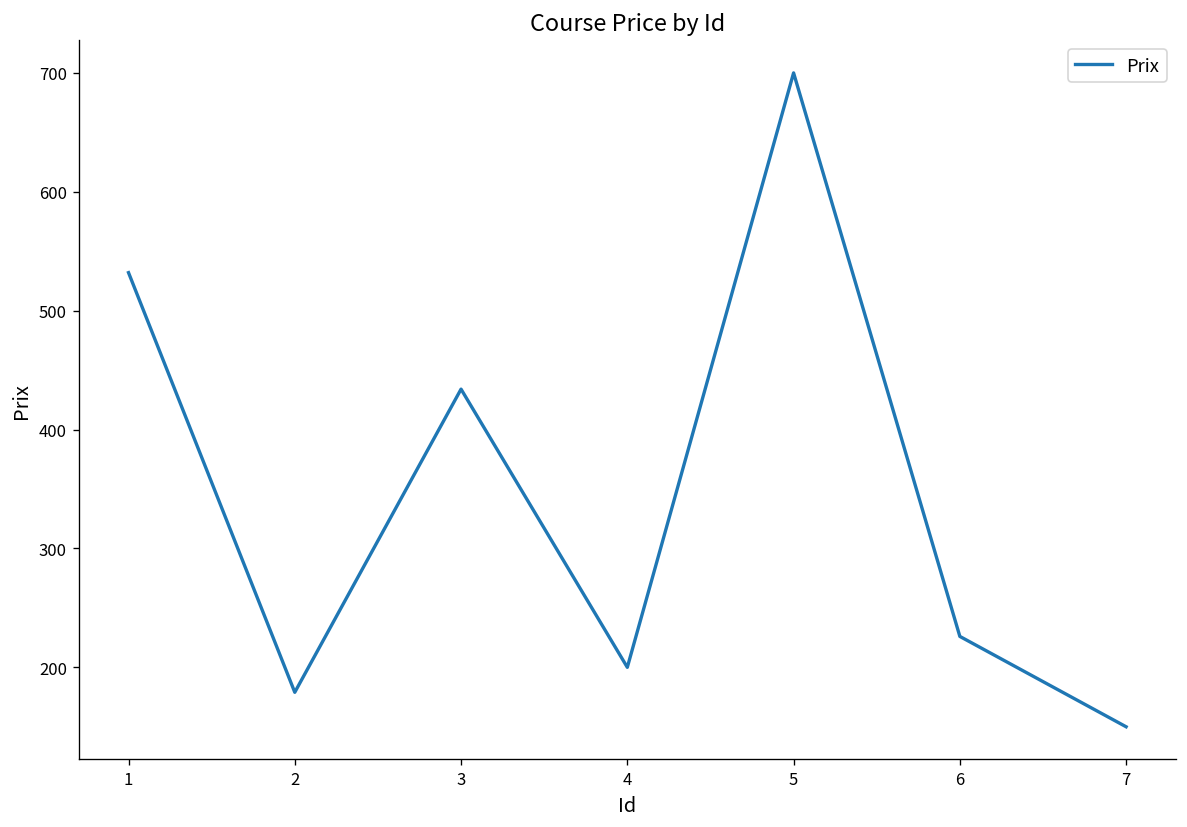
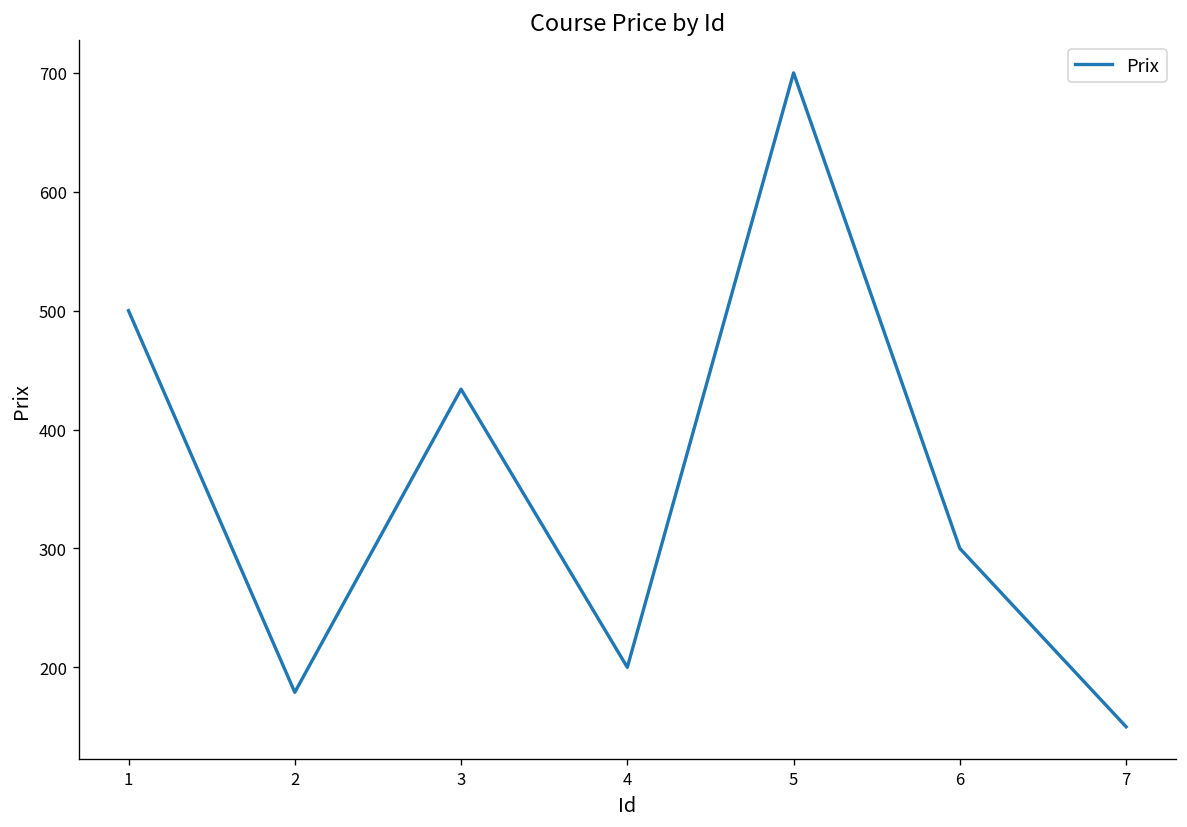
  {
-   "1": 530,
+   "1": 500,
    "2": 180,
    "3": 430,
    "4": 200,
    "5": 700,
-   "6": 230,
+   "6": 300,
    "7": 150
  }
